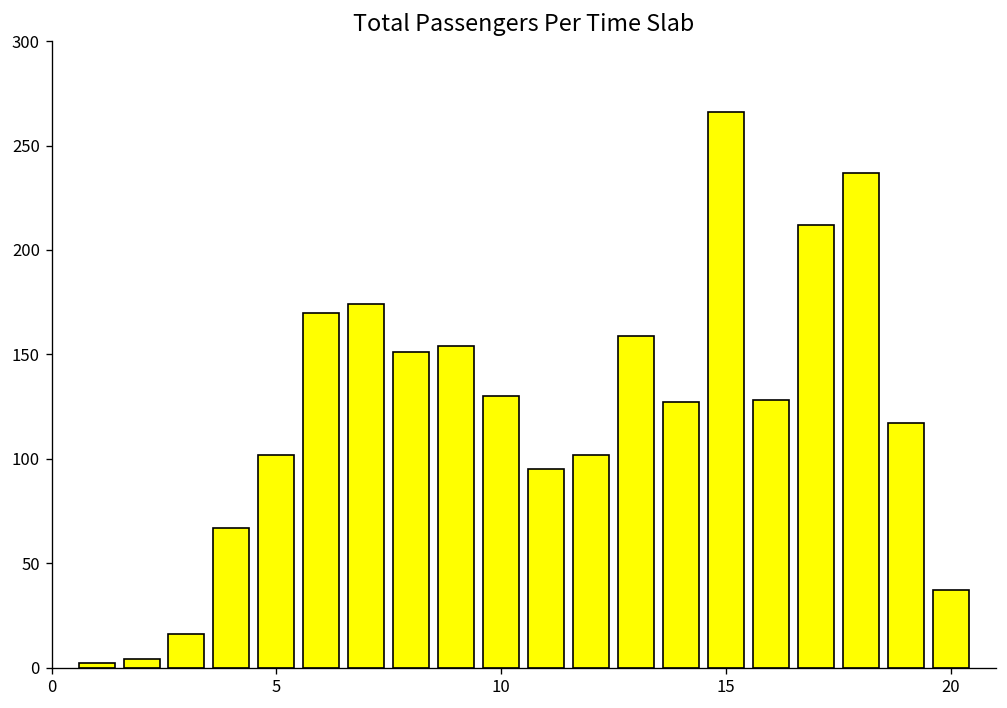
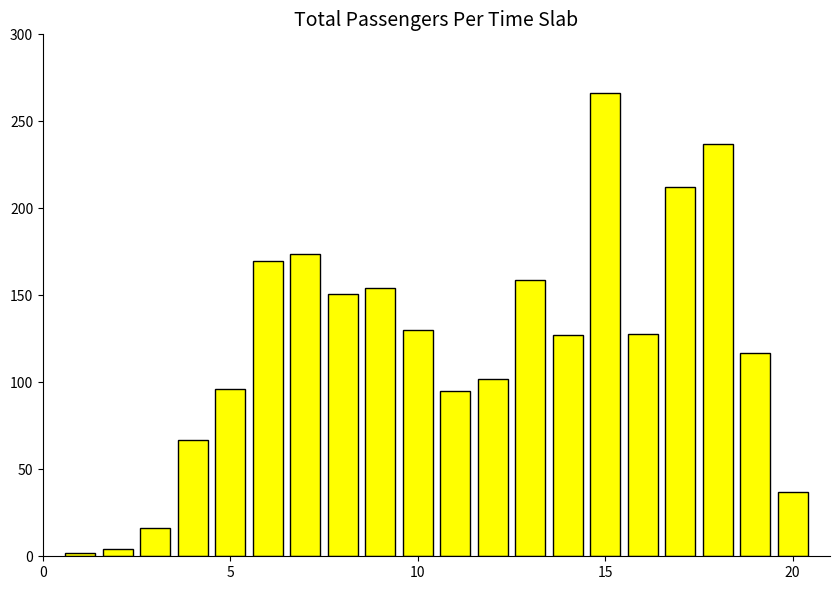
  {
-   "5": 102,
+   "5": 96,
    "10": 130,
    "15": 266,
    "20": 37
  }
